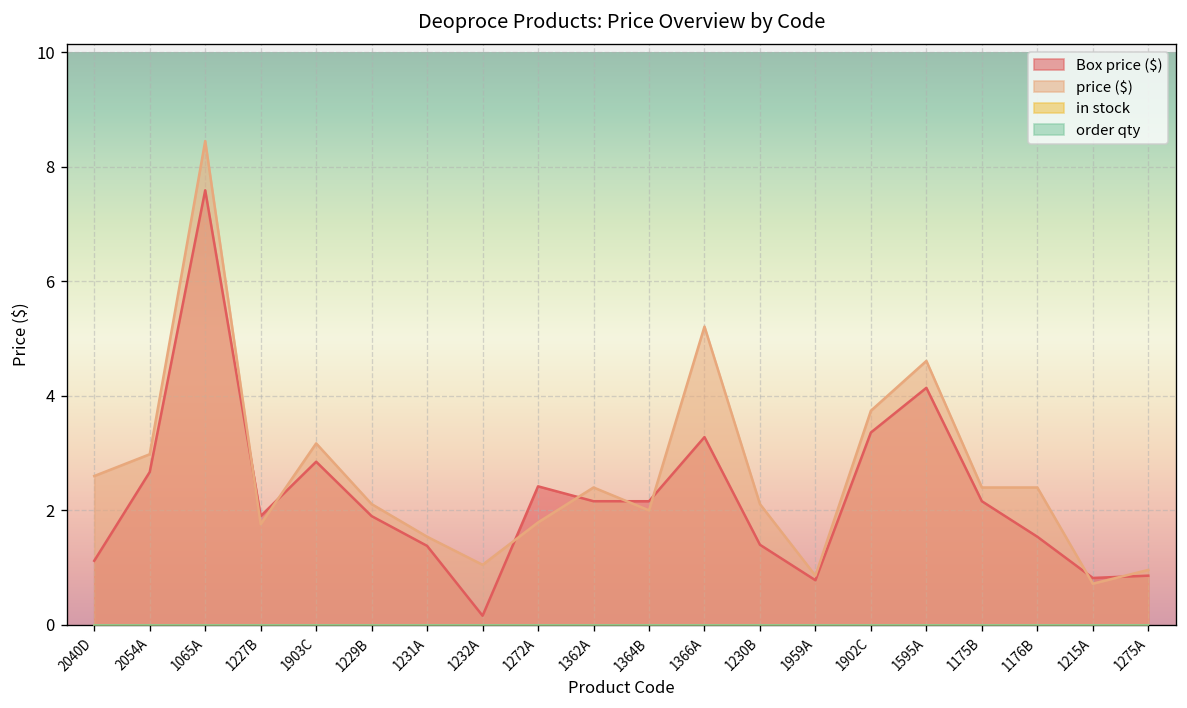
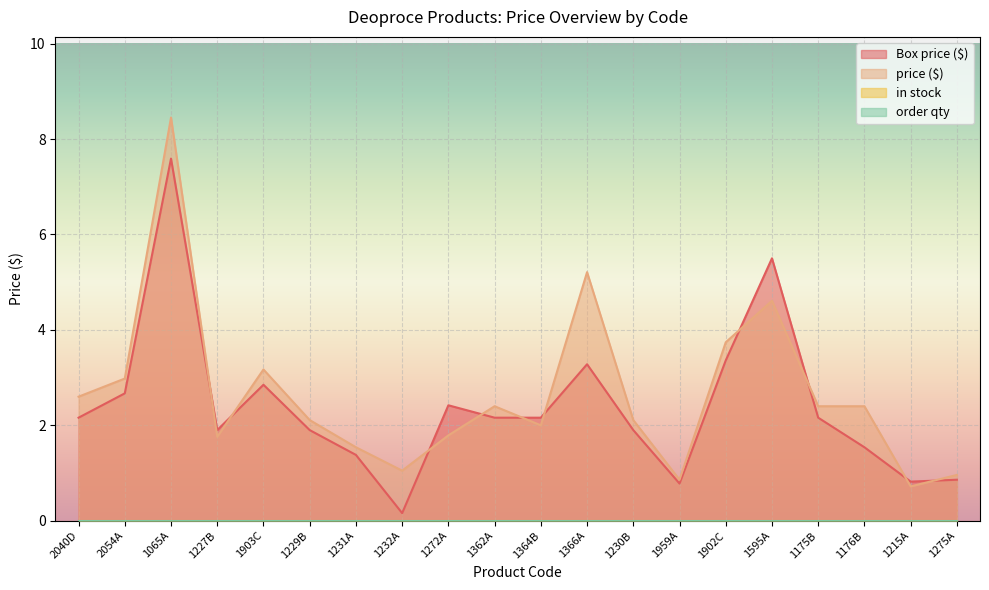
  {
    "Box price ($)": {
-     "2040D": 1.1,
+     "2040D": 2.2,
      "2054A": 2.7,
      "1065A": 7.6,
      "1227B": 1.9,
      "1903C": 2.9,
      "1229B": 1.9,
      "1231A": 1.4,
      "1232A": 0.2,
      "1272A": 2.4,
      "1362A": 2.2,
      "1364B": 2.2,
      "1366A": 3.3,
-     "1230B": 1.4,
+     "1230B": 1.9,
      "1959A": 0.8,
      "1902C": 3.4,
-     "1595A": 4.1,
+     "1595A": 5.5,
      "1175B": 2.2,
      "1176B": 1.5,
      "1215A": 0.8,
      "1275A": 0.9
    },
    "price ($)": {
      "2040D": 2.6,
      "2054A": 3.0,
      "1065A": 8.5,
      "1227B": 1.8,
      "1903C": 3.2,
      "1229B": 2.1,
      "1231A": 1.5,
      "1232A": 1.1,
      "1272A": 1.8,
      "1362A": 2.4,
      "1364B": 2.0,
      "1366A": 5.2,
      "1230B": 2.1,
      "1959A": 0.9,
      "1902C": 3.7,
      "1595A": 4.6,
      "1175B": 2.4,
      "1176B": 2.4,
      "1215A": 0.7,
      "1275A": 1.0
    },
    "order qty": {
      "2040D": 0.0,
      "2054A": 0.0,
      "1065A": 0.0,
      "1227B": 0.0,
      "1903C": 0.0,
      "1229B": 0.0,
      "1231A": 0.0,
      "1232A": 0.0,
      "1272A": 0.0,
      "1362A": 0.0,
      "1364B": 0.0,
      "1366A": 0.0,
      "1230B": 0.0,
      "1959A": 0.0,
      "1902C": 0.0,
      "1595A": 0.0,
      "1175B": 0.0,
      "1176B": 0.0,
      "1215A": 0.0,
      "1275A": 0.0
    }
  }
